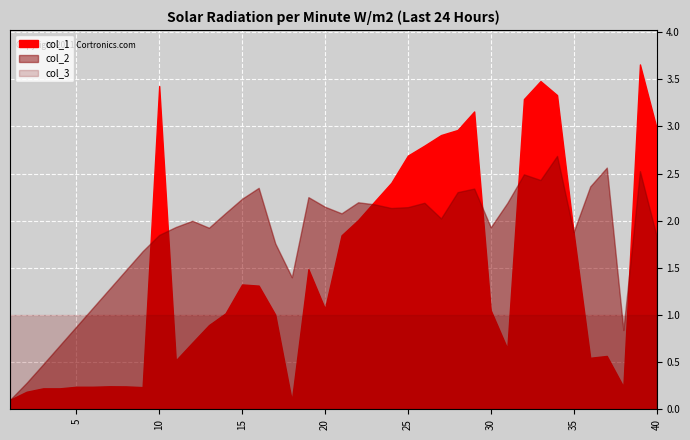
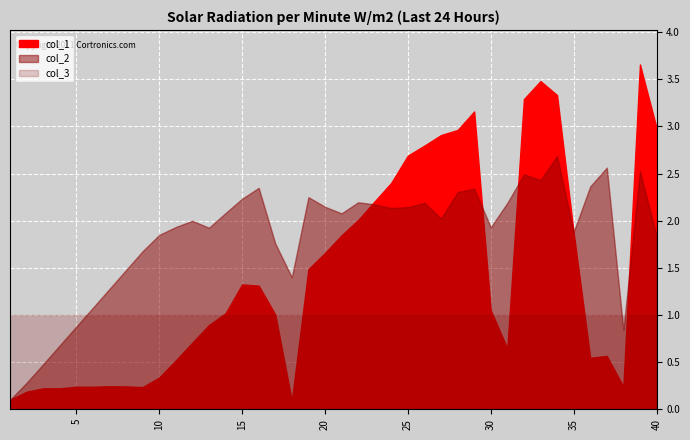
  {
    "col_1": {
      "5": 0.2,
-     "10": 3.4,
+     "10": 0.3,
      "15": 1.3,
-     "20": 1.1,
+     "20": 1.7,
      "25": 2.7,
      "30": 1.1,
      "40": 3.0
    }
  }
